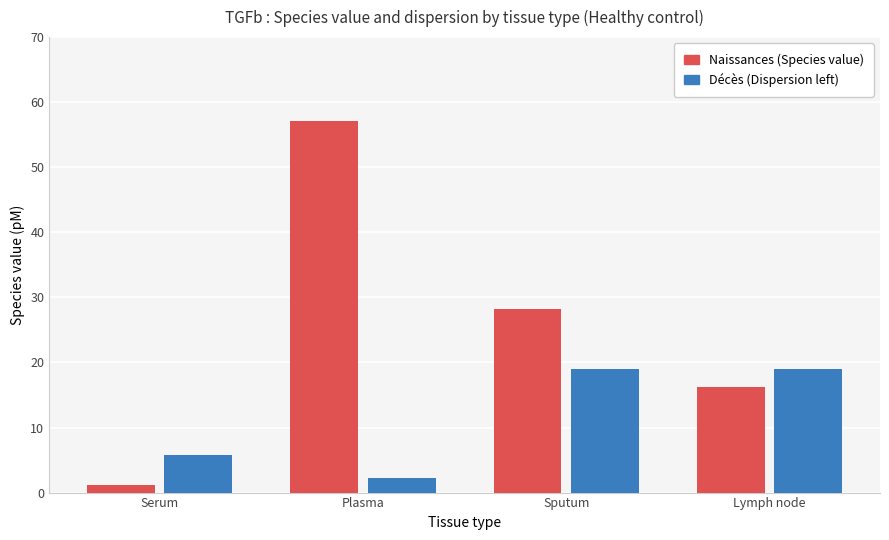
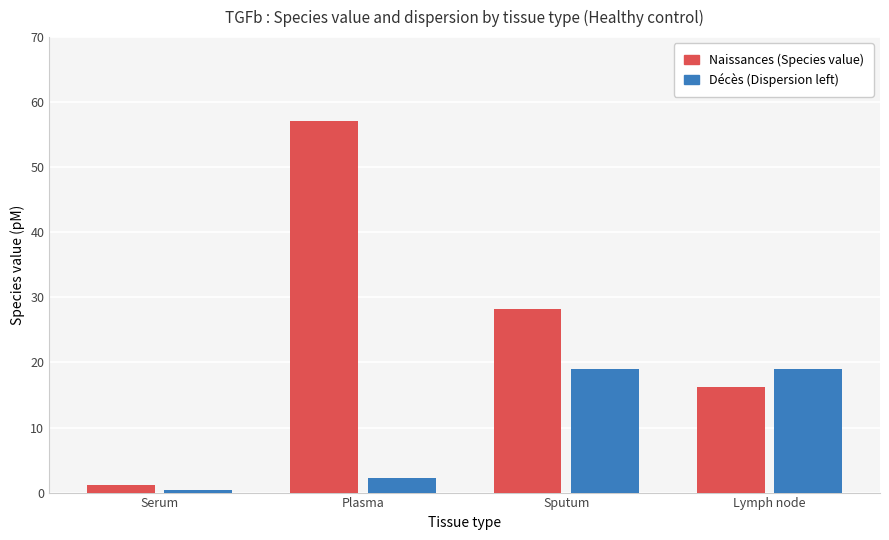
  {
    "Naissances (Species value)": {
      "Serum": 1,
      "Plasma": 57,
      "Sputum": 28,
      "Lymph node": 16
    },
    "Décès (Dispersion left)": {
-     "Serum": 6,
+     "Serum": 0,
      "Plasma": 2,
      "Sputum": 19,
      "Lymph node": 19
    }
  }
